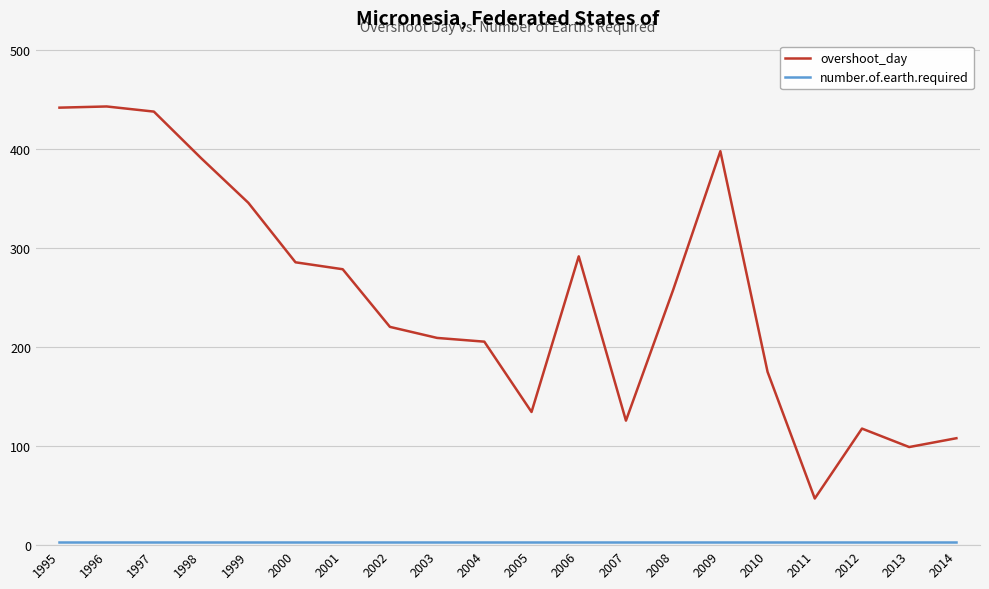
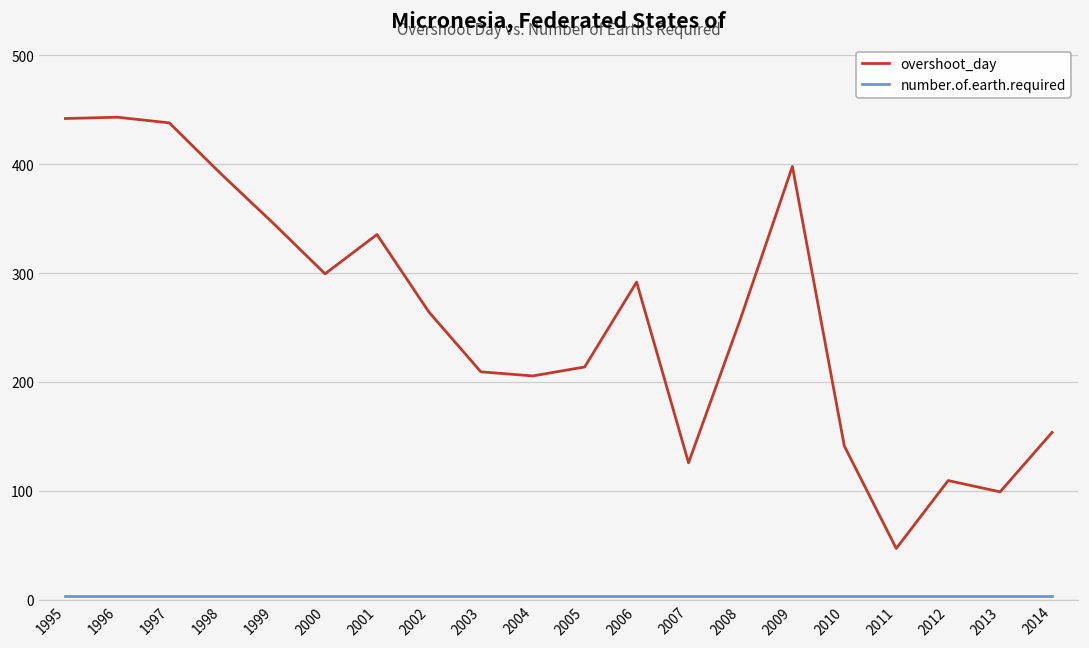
  {
    "overshoot_day": {
      "1995": 440,
      "1996": 440,
      "1997": 440,
      "1998": 390,
      "1999": 350,
-     "2000": 290,
-     "2001": 280,
-     "2002": 220,
+     "2000": 300,
+     "2001": 340,
+     "2002": 260,
      "2003": 210,
      "2004": 210,
-     "2005": 130,
+     "2005": 210,
      "2006": 290,
      "2007": 130,
      "2008": 260,
      "2009": 400,
-     "2010": 180,
+     "2010": 140,
      "2011": 50,
-     "2012": 120,
+     "2012": 110,
      "2013": 100,
-     "2014": 110
+     "2014": 150
    },
    "number.of.earth.required": {
      "1995": 0,
      "1996": 0,
      "1997": 0,
      "1998": 0,
      "1999": 0,
      "2000": 0,
      "2001": 0,
      "2002": 0,
      "2003": 0,
      "2004": 0,
      "2005": 0,
      "2006": 0,
      "2007": 0,
      "2008": 0,
      "2009": 0,
      "2010": 0,
      "2011": 0,
      "2012": 0,
      "2013": 0,
      "2014": 0
    }
  }
